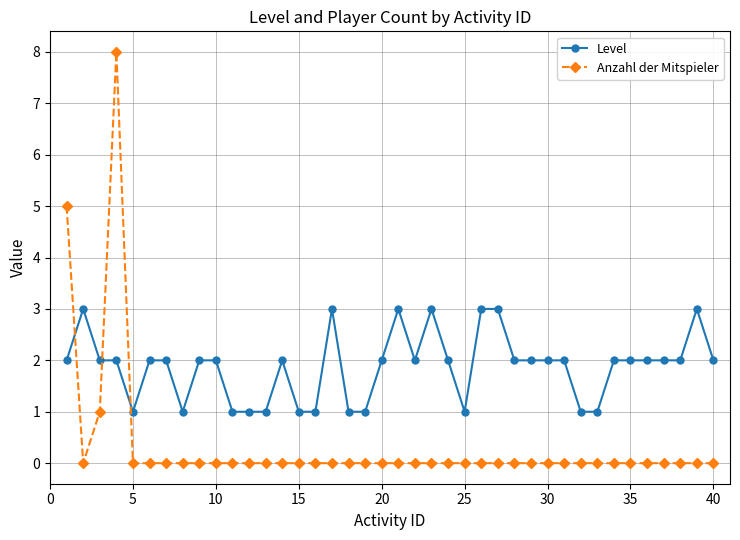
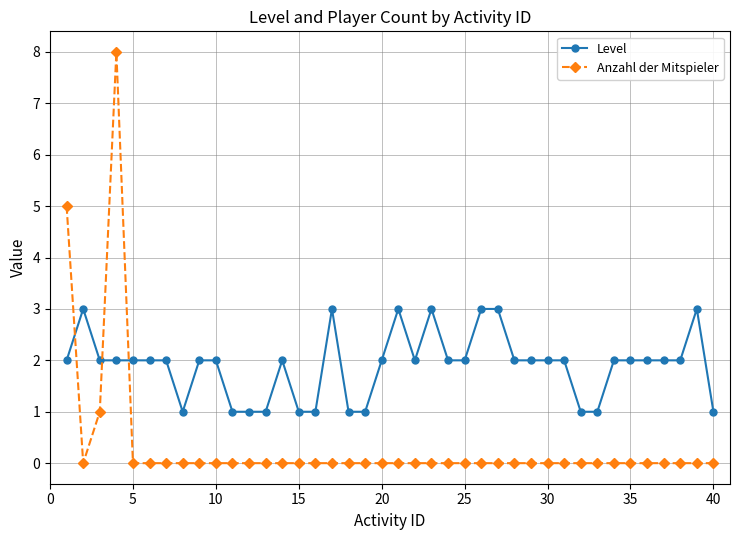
  {
    "Level": {
-     "5": 1,
+     "5": 2,
      "10": 2,
      "15": 1,
      "20": 2,
-     "25": 1,
+     "25": 2,
      "30": 2,
      "35": 2,
-     "40": 2
+     "40": 1
    },
    "Anzahl der Mitspieler": {
      "5": 0,
      "10": 0,
      "15": 0,
      "20": 0,
      "25": 0,
      "30": 0,
      "35": 0,
      "40": 0
    }
  }
